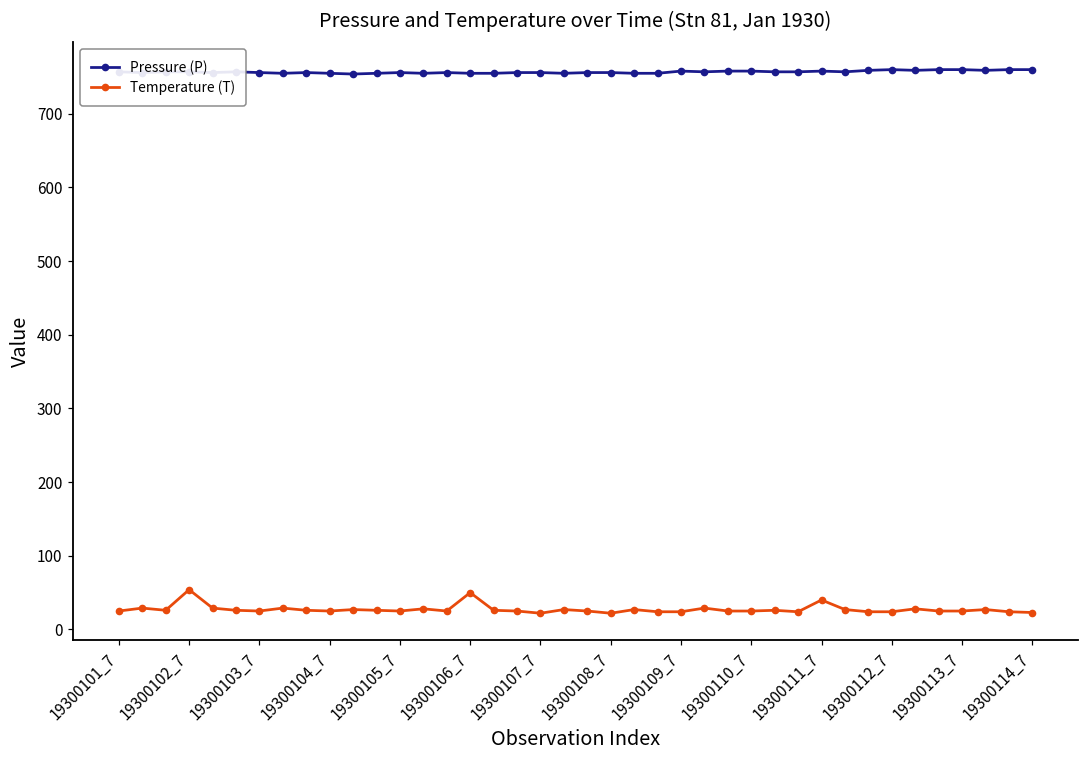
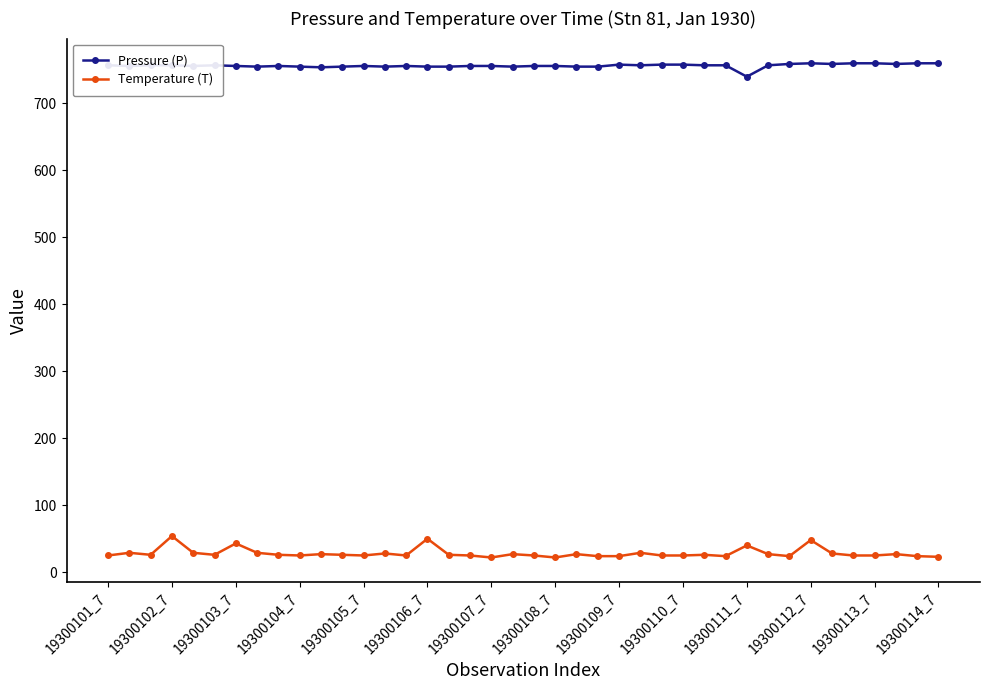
  {
    "Pressure (P)": {
      "19300103_7": 760,
      "19300104_7": 760,
      "19300105_7": 760,
      "19300106_7": 760,
      "19300107_7": 760,
      "19300108_7": 760,
      "19300109_7": 760,
      "19300110_7": 760,
-     "19300111_7": 760,
+     "19300111_7": 740,
      "19300112_7": 760,
      "19300113_7": 760,
      "19300114_7": 760
    },
    "Temperature (T)": {
      "19300101_7": 30,
      "19300102_7": 50,
-     "19300103_7": 30,
+     "19300103_7": 40,
      "19300104_7": 30,
      "19300105_7": 30,
      "19300106_7": 50,
      "19300107_7": 20,
      "19300108_7": 20,
      "19300109_7": 20,
      "19300110_7": 30,
      "19300111_7": 40,
-     "19300112_7": 20,
+     "19300112_7": 50,
      "19300113_7": 30,
      "19300114_7": 20
    }
  }
